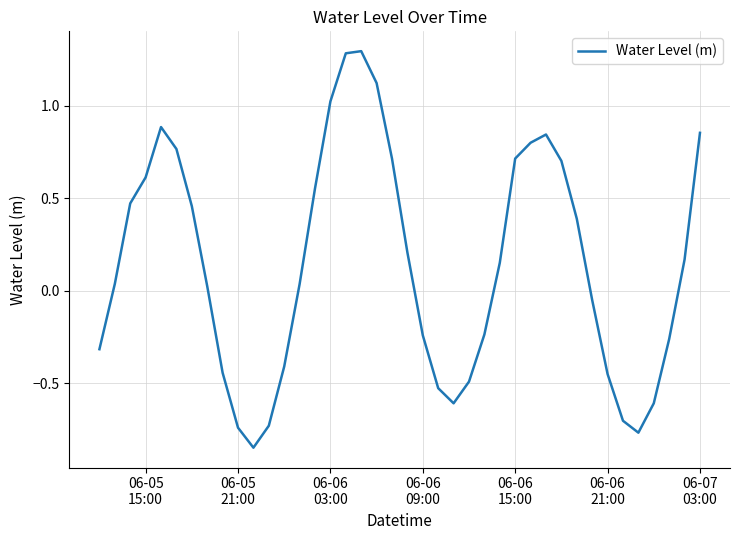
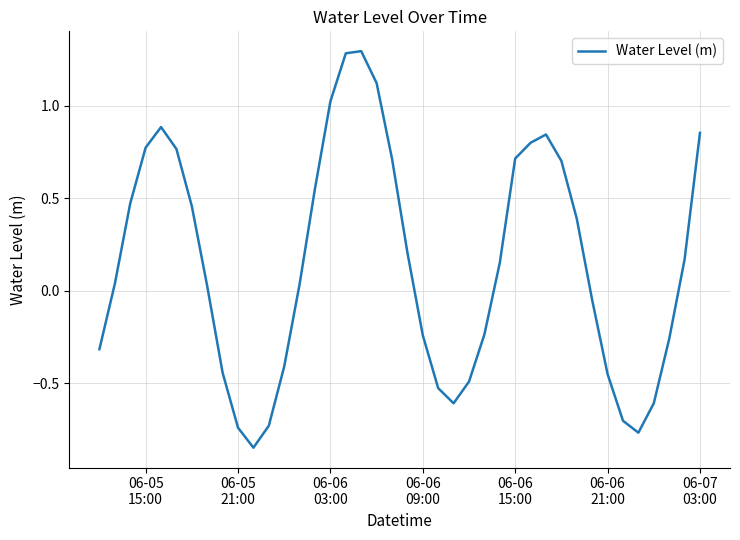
  {
-   "06-05 15:00": 0.61,
+   "06-05 15:00": 0.77,
    "06-05 21:00": -0.74,
    "06-06 03:00": 1.02,
    "06-06 09:00": -0.24,
    "06-06 15:00": 0.71,
    "06-06 21:00": -0.45,
    "06-07 03:00": 0.85
  }
